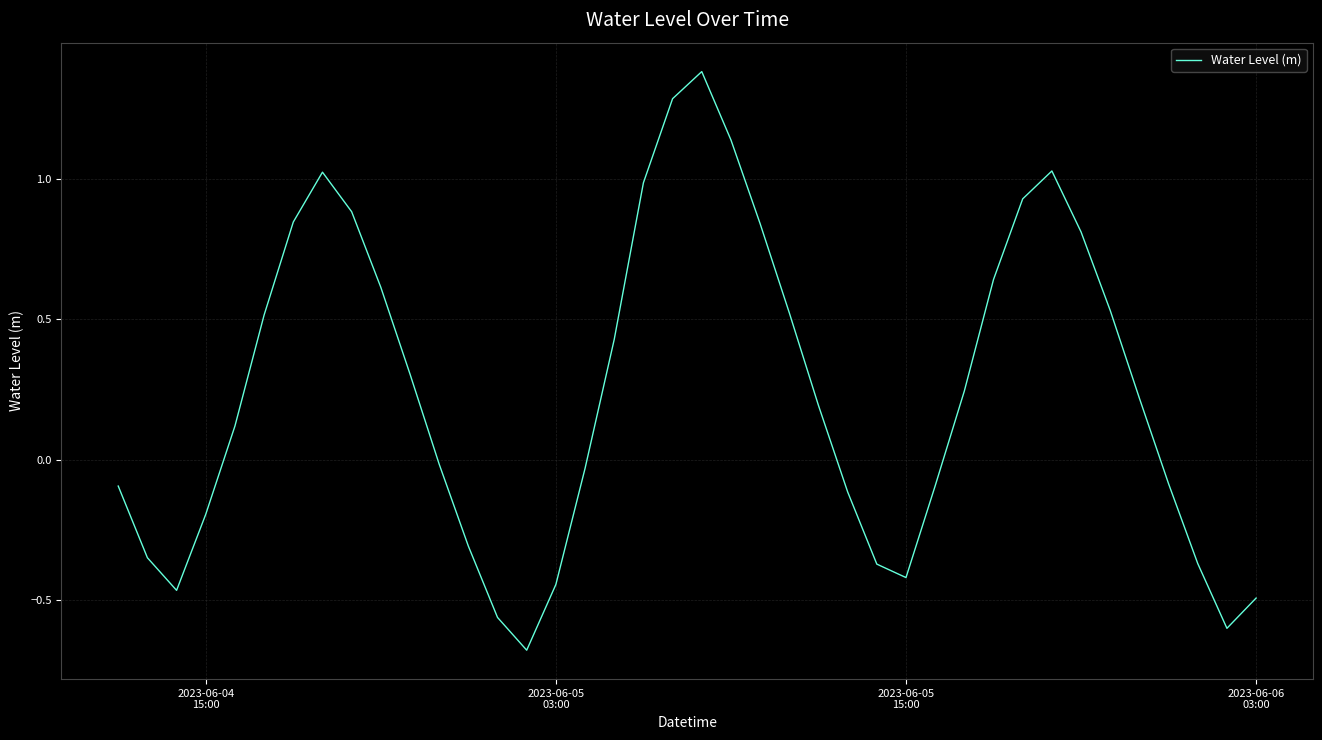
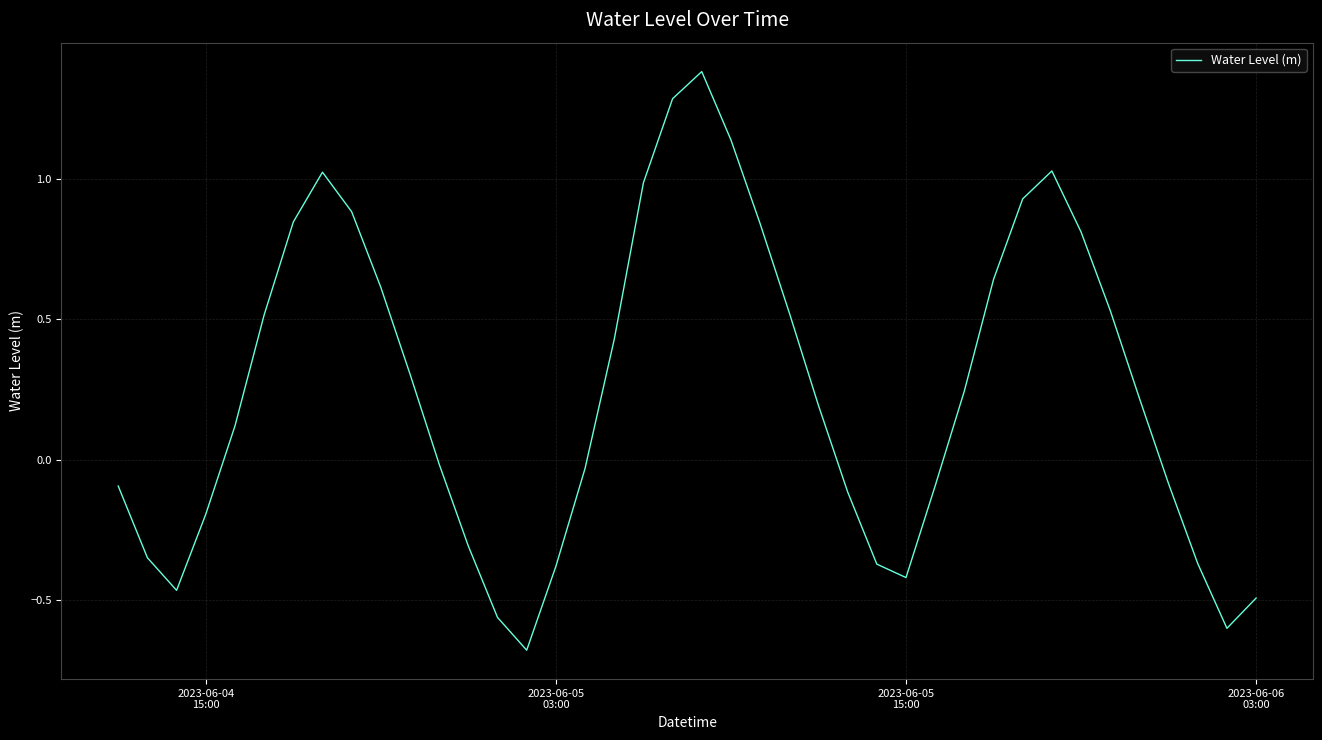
  {
    "2023-06-04 15:00": -0.19,
-   "2023-06-05 03:00": -0.44,
+   "2023-06-05 03:00": -0.38,
    "2023-06-05 15:00": -0.42,
    "2023-06-06 03:00": -0.49
  }
